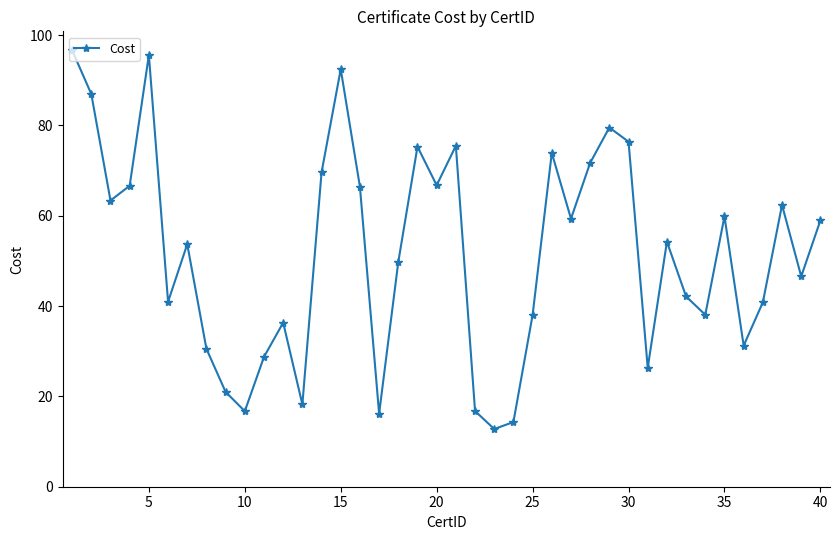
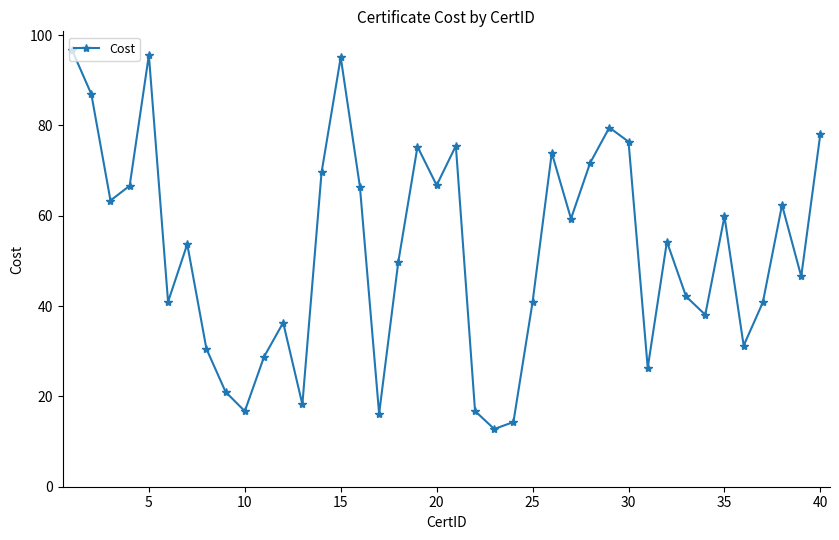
  {
    "5": 96,
    "10": 17,
-   "15": 92,
+   "15": 95,
    "20": 67,
-   "25": 38,
+   "25": 41,
    "30": 76,
    "35": 60,
-   "40": 59
+   "40": 78
  }
